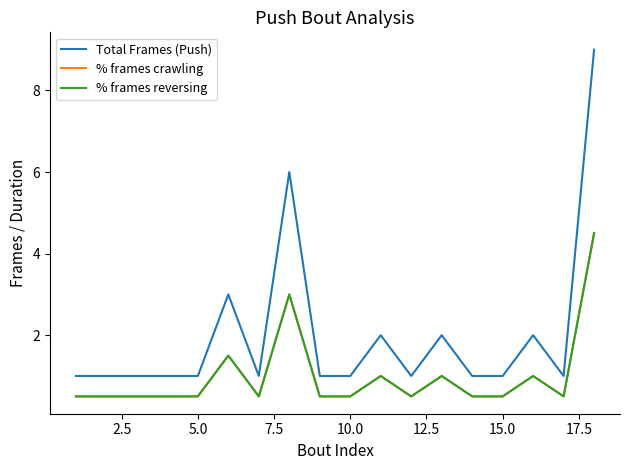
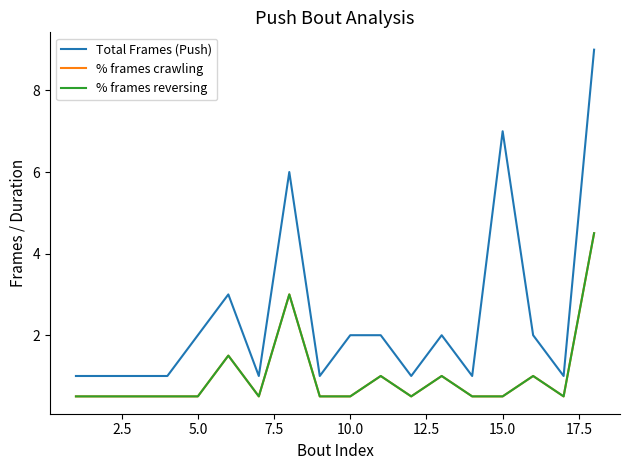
  {
    "Total Frames (Push)": {
-     "5.0": 1,
-     "10.0": 1,
-     "15.0": 1
+     "5.0": 2,
+     "10.0": 2,
+     "15.0": 7
    },
    "% frames reversing": {
      "5.0": 0.5,
      "10.0": 0.5,
      "15.0": 0.5
    }
  }
